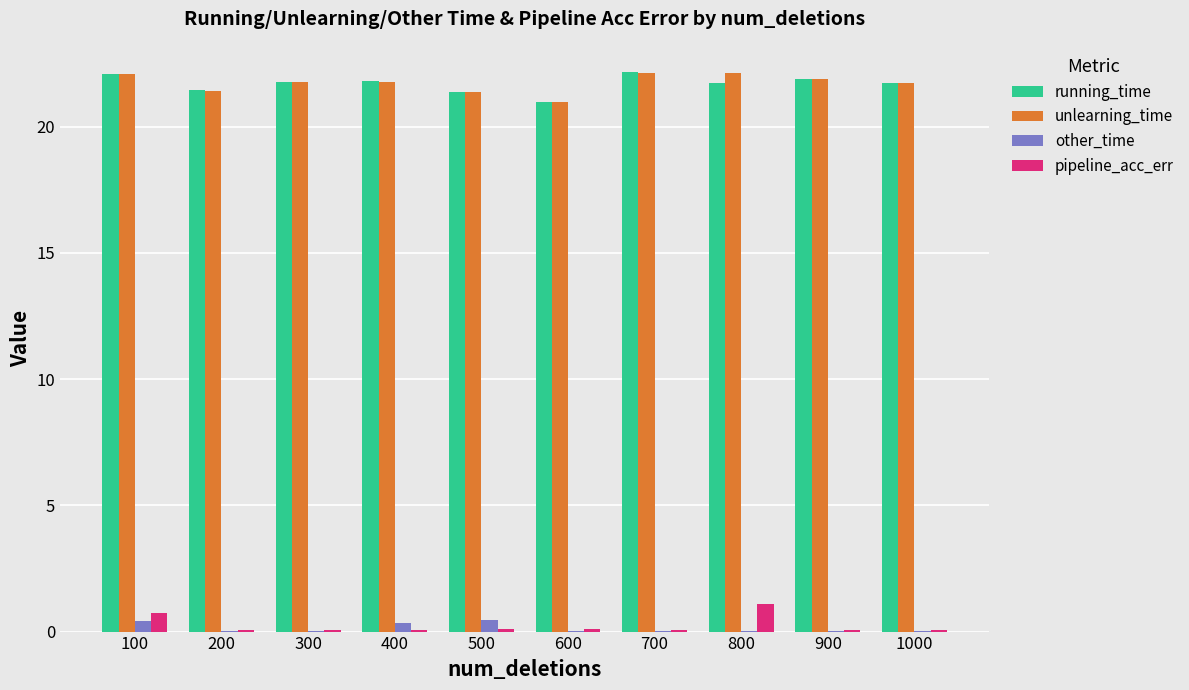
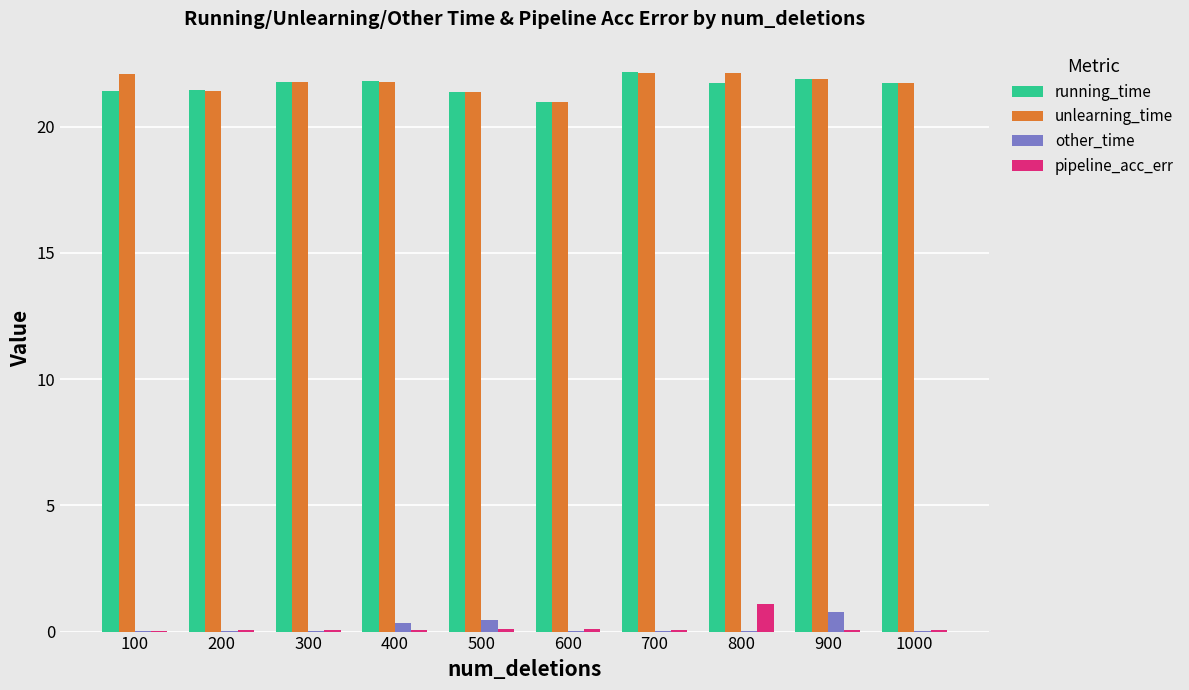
  {
    "running_time": {
-     "100": 22.1,
+     "100": 21.4,
      "200": 21.4,
      "300": 21.8,
      "400": 21.8,
      "500": 21.4,
      "600": 21.0,
      "700": 22.2,
      "800": 21.8,
      "900": 21.9,
      "1000": 21.7
    },
    "unlearning_time": {
      "100": 22.1,
      "200": 21.4,
      "300": 21.8,
      "400": 21.8,
      "500": 21.4,
      "600": 21.0,
      "700": 22.1,
      "800": 22.1,
      "900": 21.9,
      "1000": 21.7
    },
    "other_time": {
-     "100": 0.4,
+     "100": 0.0,
      "400": 0.3,
      "500": 0.5,
-     "900": 0.0
+     "900": 0.8
    },
    "pipeline_acc_err": {
-     "100": 0.8,
+     "100": 0.0,
      "800": 1.1
    }
  }
